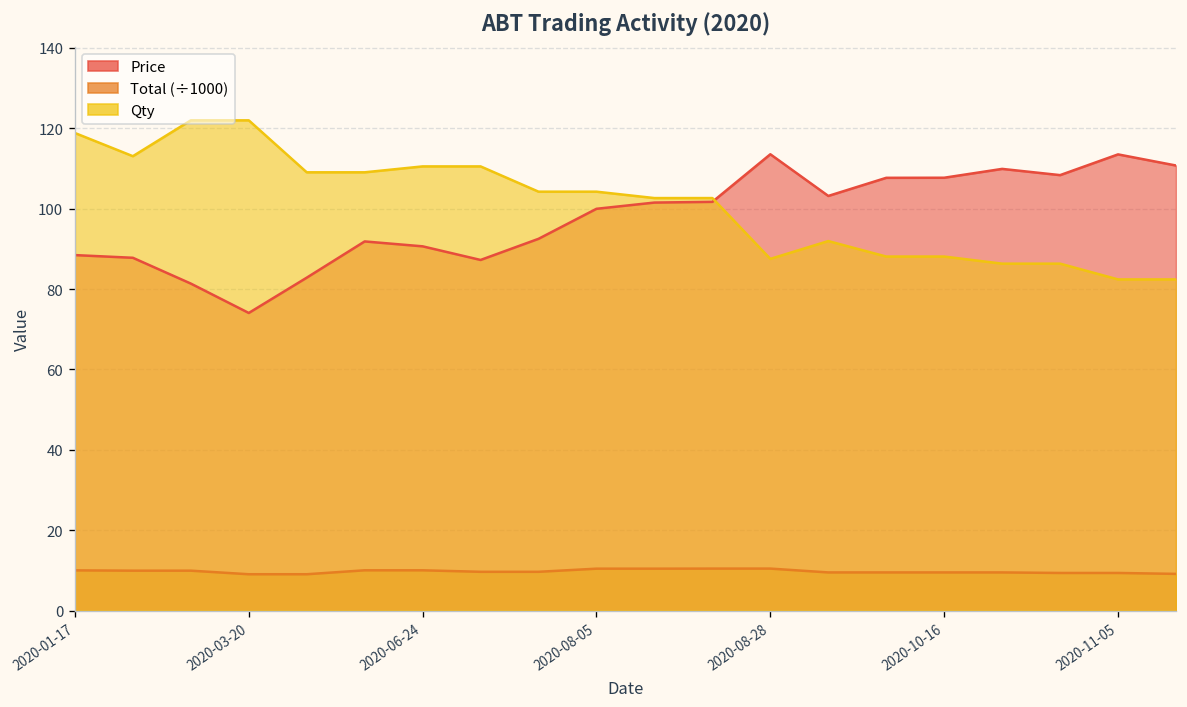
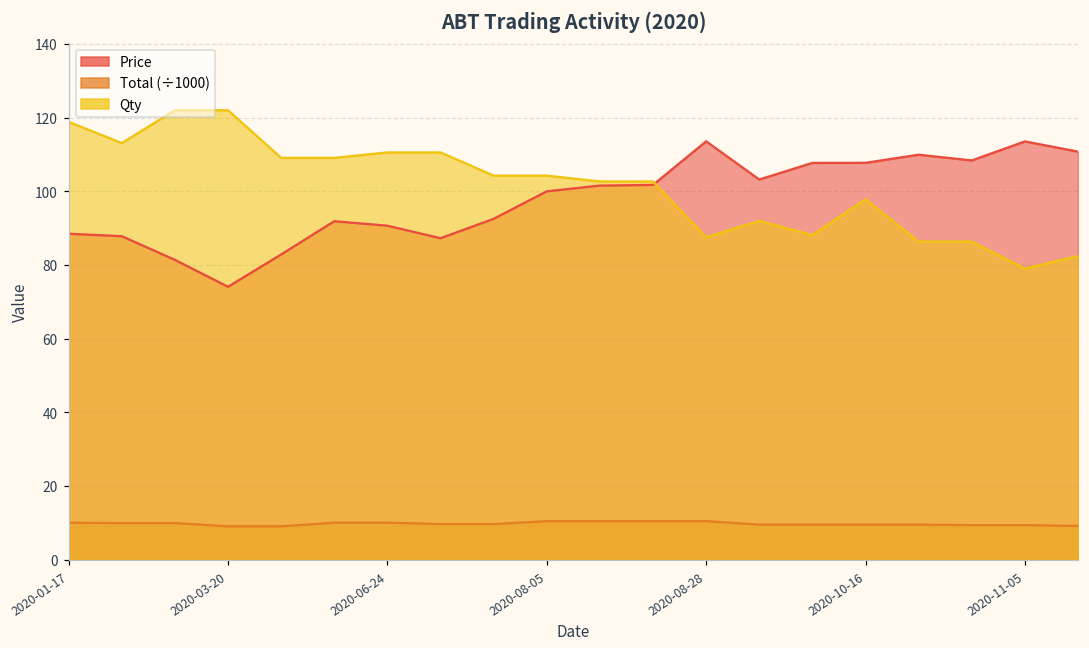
  {
    "Qty": {
      "2020-01-17": 119,
      "2020-03-20": 122,
      "2020-06-24": 111,
      "2020-08-05": 104,
      "2020-08-28": 88,
-     "2020-10-16": 88,
-     "2020-11-05": 82
+     "2020-10-16": 98,
+     "2020-11-05": 79
    }
  }
